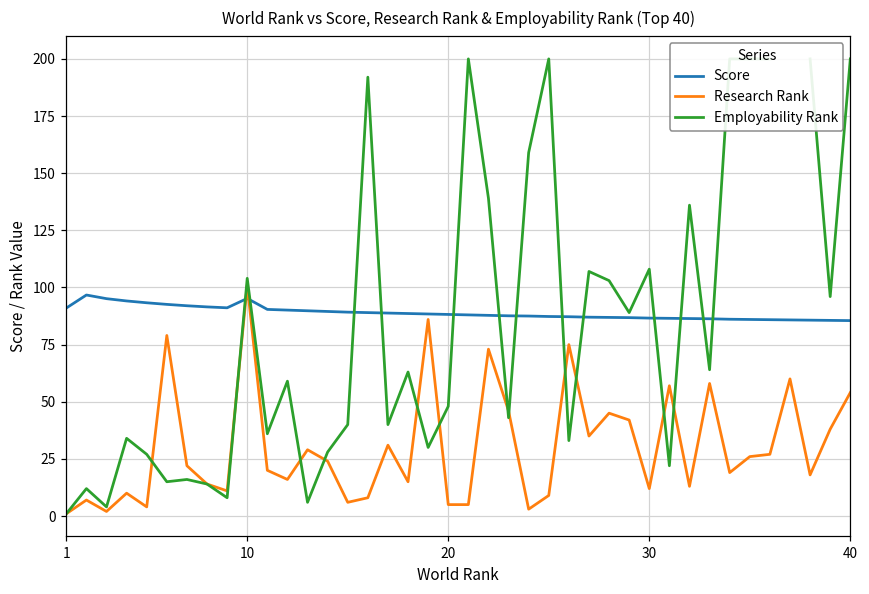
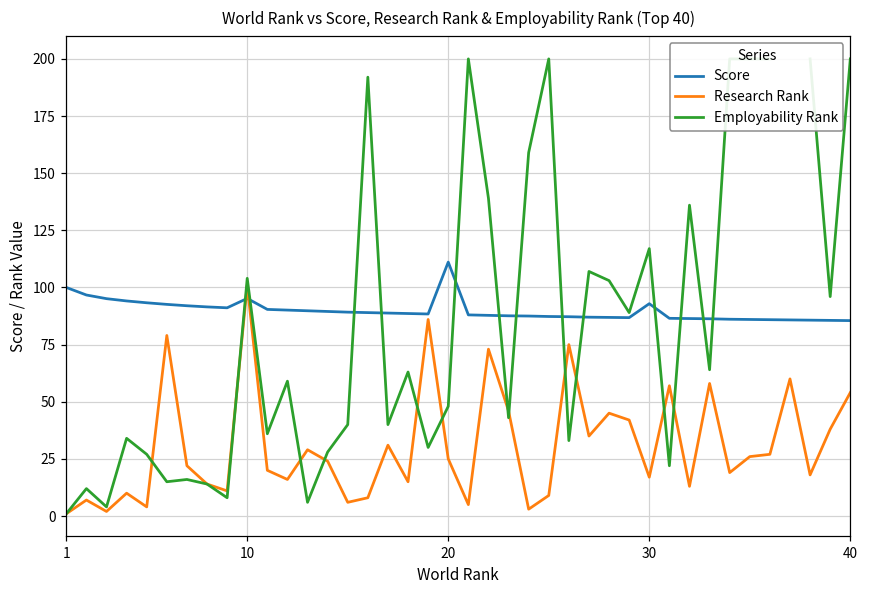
  {
    "Score": {
-     "1": 91,
+     "1": 100,
      "10": 95,
-     "20": 88,
-     "30": 87,
+     "20": 111,
+     "30": 93,
      "40": 86
    },
    "Research Rank": {
      "10": 101,
-     "20": 5,
-     "30": 12,
+     "20": 25,
+     "30": 17,
      "40": 54
    },
    "Employability Rank": {
      "10": 104,
      "20": 48,
-     "30": 108,
+     "30": 117,
      "40": 200
    }
  }
